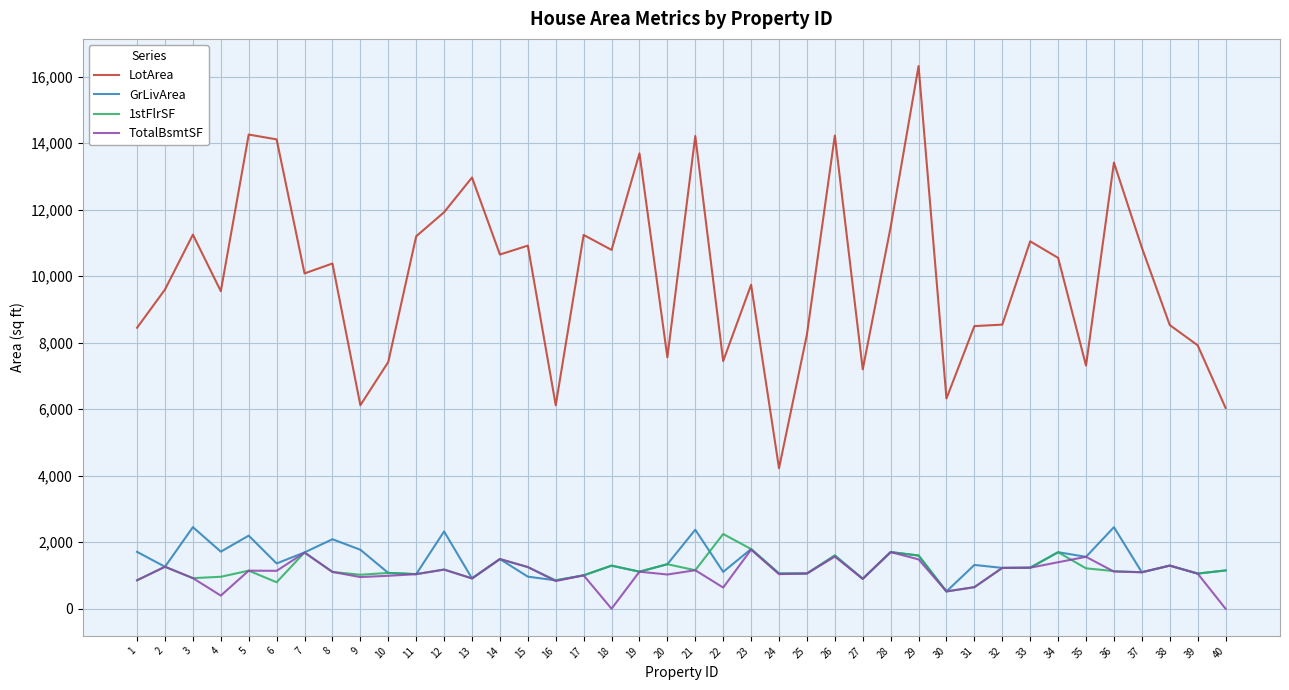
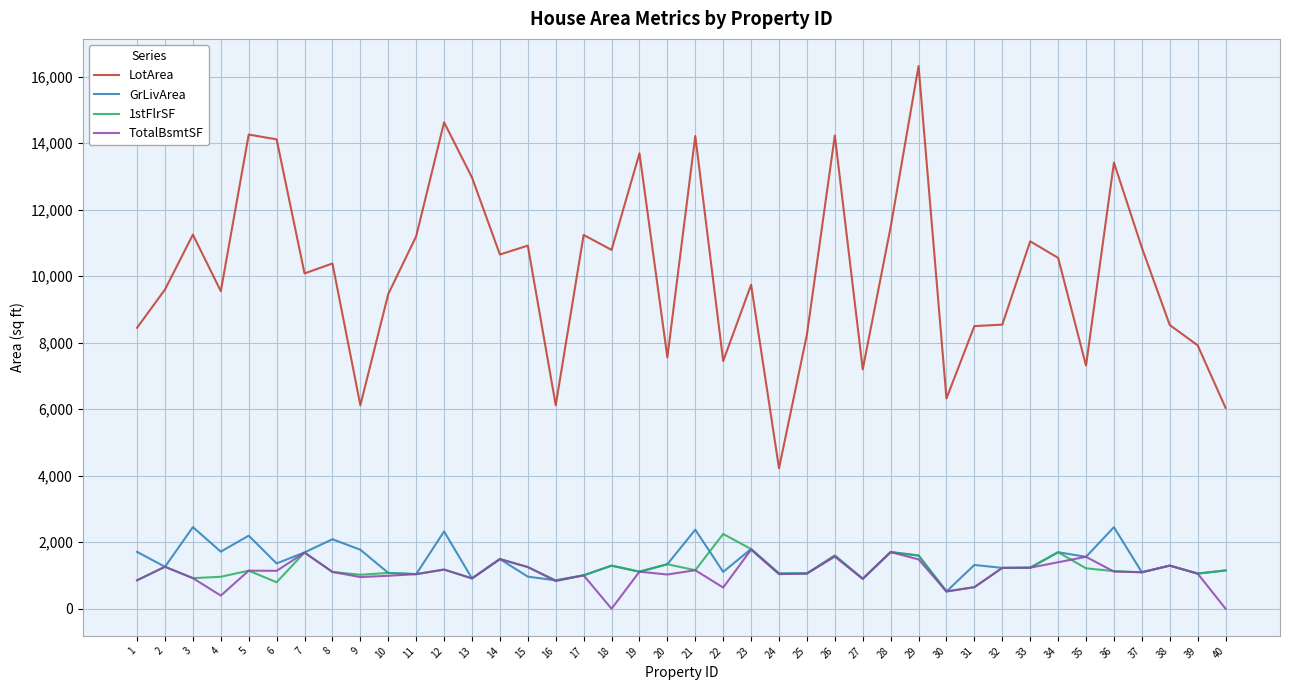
  {
    "LotArea": {
      "1": "8,500",
      "2": "9,600",
      "3": "11,300",
      "4": "9,600",
      "5": "14,300",
      "6": "14,100",
      "7": "10,100",
      "8": "10,400",
      "9": "6,100",
-     "10": "7,400",
+     "10": "9,500",
      "11": "11,200",
-     "12": "11,900",
+     "12": "14,600",
      "13": "13,000",
      "14": "10,700",
      "15": "10,900",
      "16": "6,100",
      "17": "11,200",
      "18": "10,800",
      "19": "13,700",
      "20": "7,600",
      "21": "14,200",
      "22": "7,400",
      "23": "9,700",
      "24": "4,200",
      "25": "8,200",
      "26": "14,200",
      "27": "7,200",
      "28": "11,500",
      "29": "16,300",
      "30": "6,300",
      "31": "8,500",
      "32": "8,500",
      "33": "11,000",
      "34": "10,600",
      "35": "7,300",
      "36": "13,400",
      "37": "10,900",
      "38": "8,500",
      "39": "7,900",
      "40": "6,000"
    },
    "GrLivArea": {
      "1": "1,700",
      "3": "2,500",
      "4": "1,700",
      "5": "2,200",
      "6": "1,400",
      "8": "2,100",
      "9": "1,800",
      "12": "2,300",
      "15": "1,000",
      "21": "2,400",
      "22": "1,100",
      "31": "1,300",
      "36": "2,500"
    },
    "1stFlrSF": {
      "4": "1,000",
      "6": "800",
      "22": "2,200",
      "35": "1,200"
    },
    "TotalBsmtSF": {
      "4": "400",
      "6": "1,100",
      "10": "1,000",
      "18": "0",
      "20": "1,000",
      "22": "600",
      "29": "1,500",
      "34": "1,400",
      "40": "0"
    }
  }
